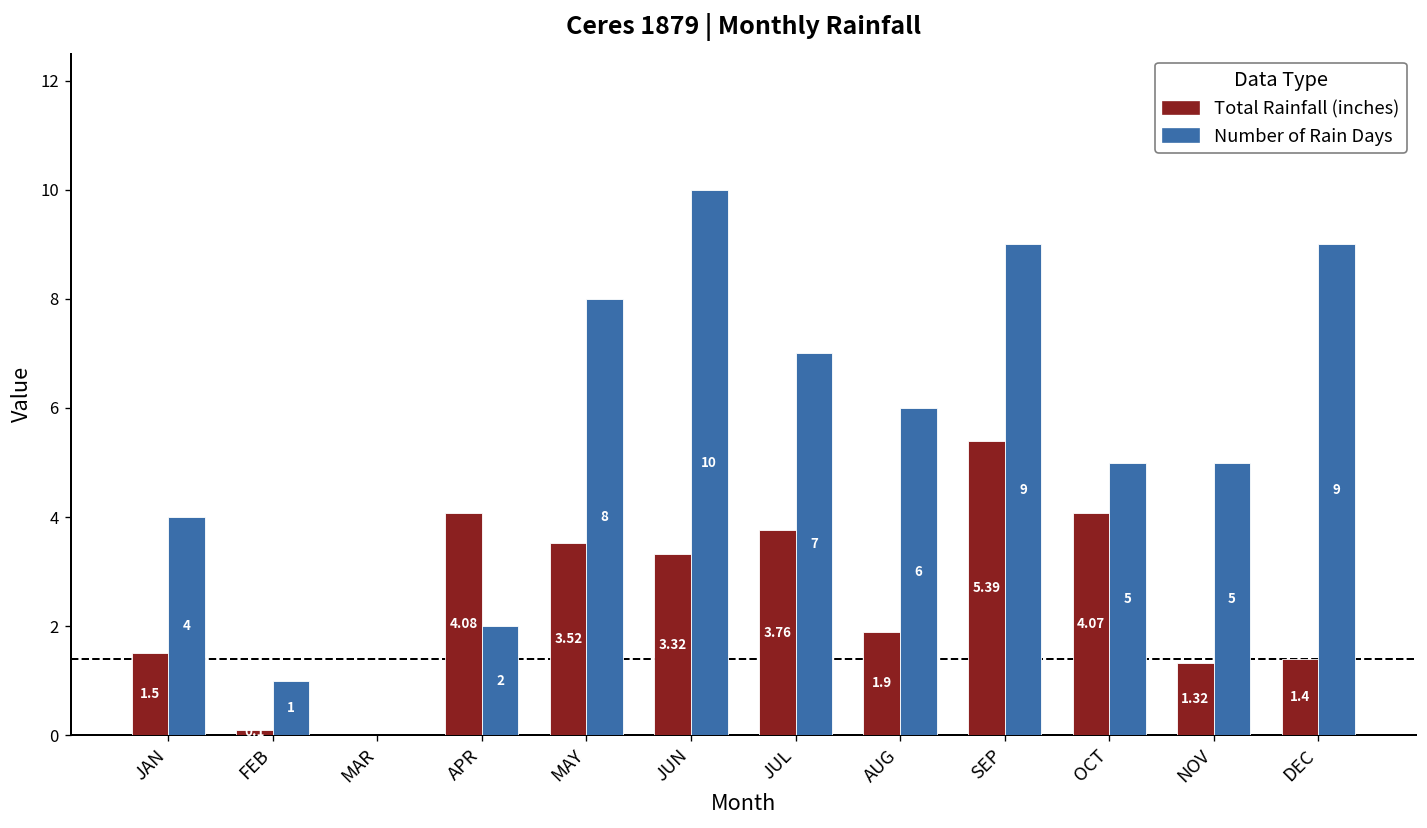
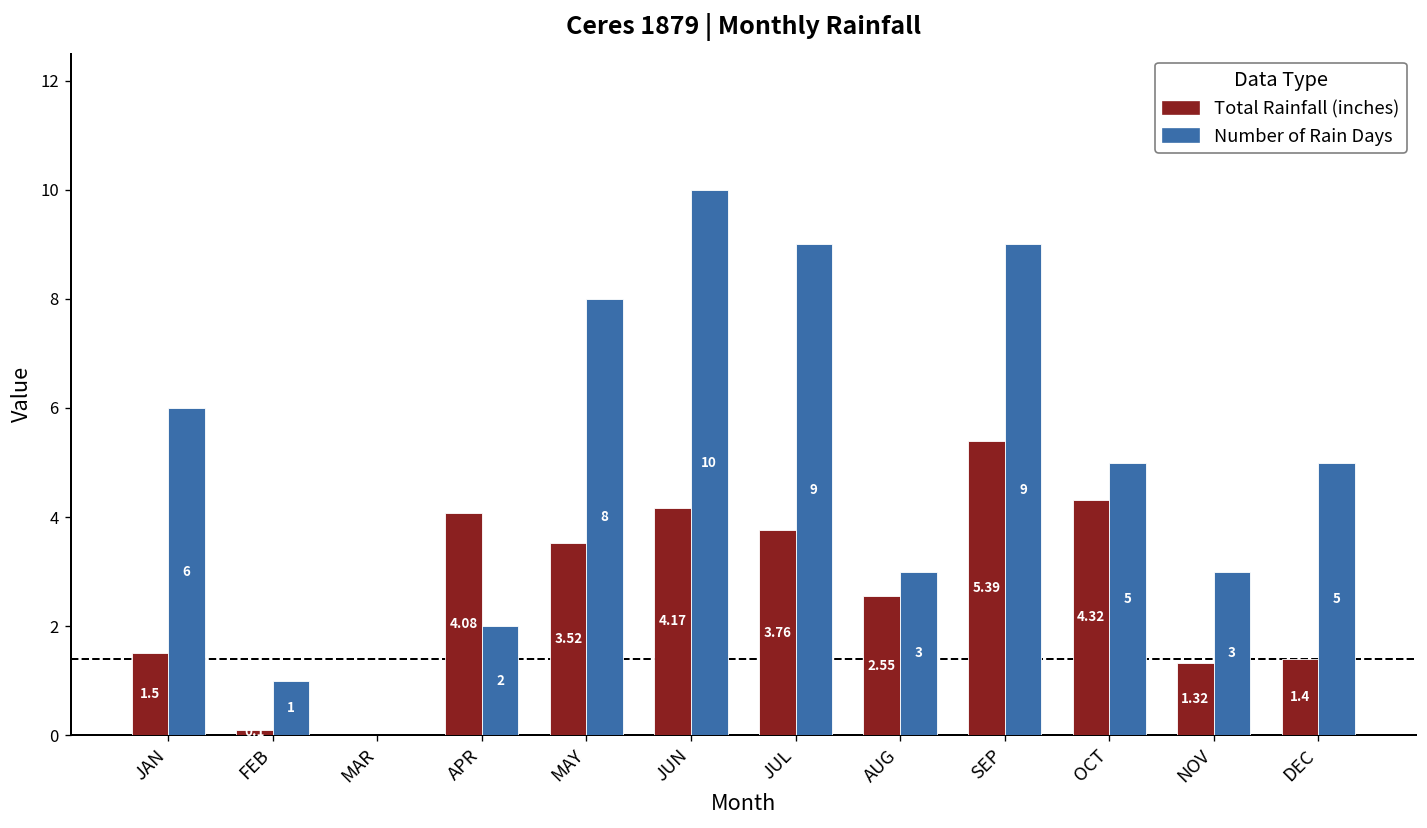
  {
    "Total Rainfall (inches)": {
      "JAN": 1.5,
      "APR": 4.08,
      "MAY": 3.52,
-     "JUN": 3.32,
+     "JUN": 4.17,
      "JUL": 3.76,
-     "AUG": 1.9,
+     "AUG": 2.55,
      "SEP": 5.39,
-     "OCT": 4.07,
+     "OCT": 4.32,
      "NOV": 1.32,
      "DEC": 1.4
    },
    "Number of Rain Days": {
-     "JAN": 4,
+     "JAN": 6,
      "FEB": 1,
      "APR": 2,
      "MAY": 8,
      "JUN": 10,
-     "JUL": 7,
-     "AUG": 6,
+     "JUL": 9,
+     "AUG": 3,
      "SEP": 9,
      "OCT": 5,
-     "NOV": 5,
-     "DEC": 9
+     "NOV": 3,
+     "DEC": 5
    }
  }
